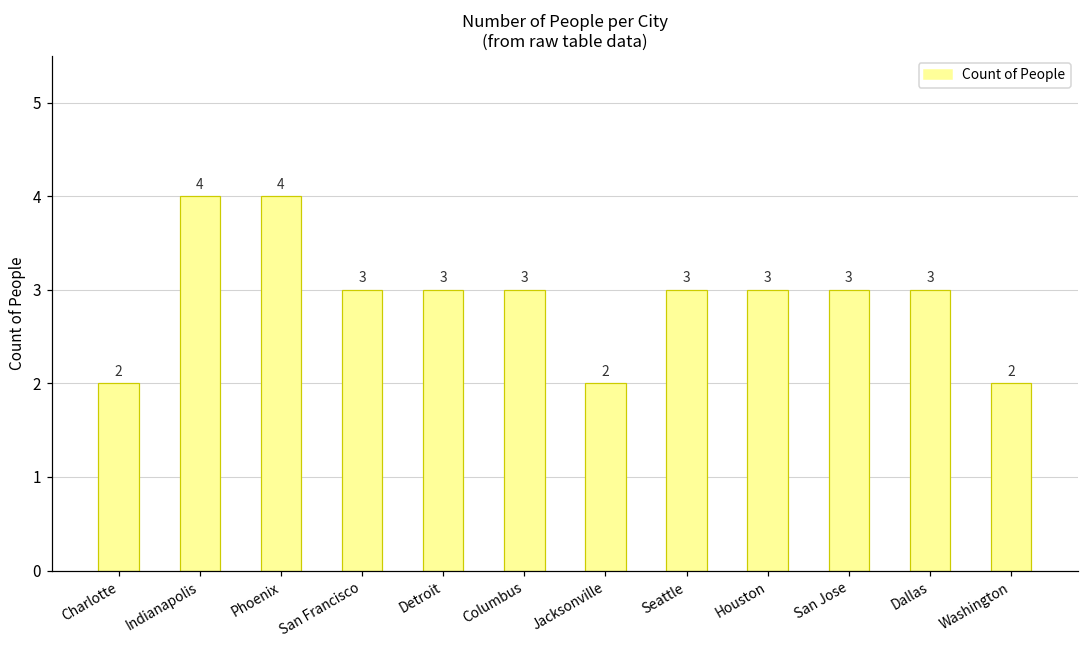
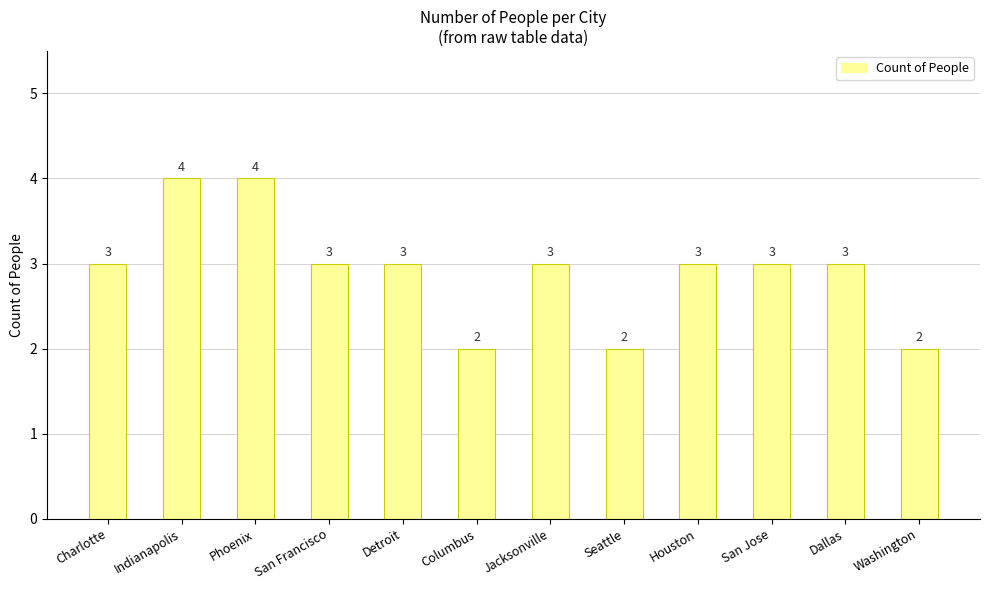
  {
-   "Charlotte": 2,
+   "Charlotte": 3,
    "Indianapolis": 4,
    "Phoenix": 4,
    "San Francisco": 3,
    "Detroit": 3,
-   "Columbus": 3,
-   "Jacksonville": 2,
-   "Seattle": 3,
+   "Columbus": 2,
+   "Jacksonville": 3,
+   "Seattle": 2,
    "Houston": 3,
    "San Jose": 3,
    "Dallas": 3,
    "Washington": 2
  }
